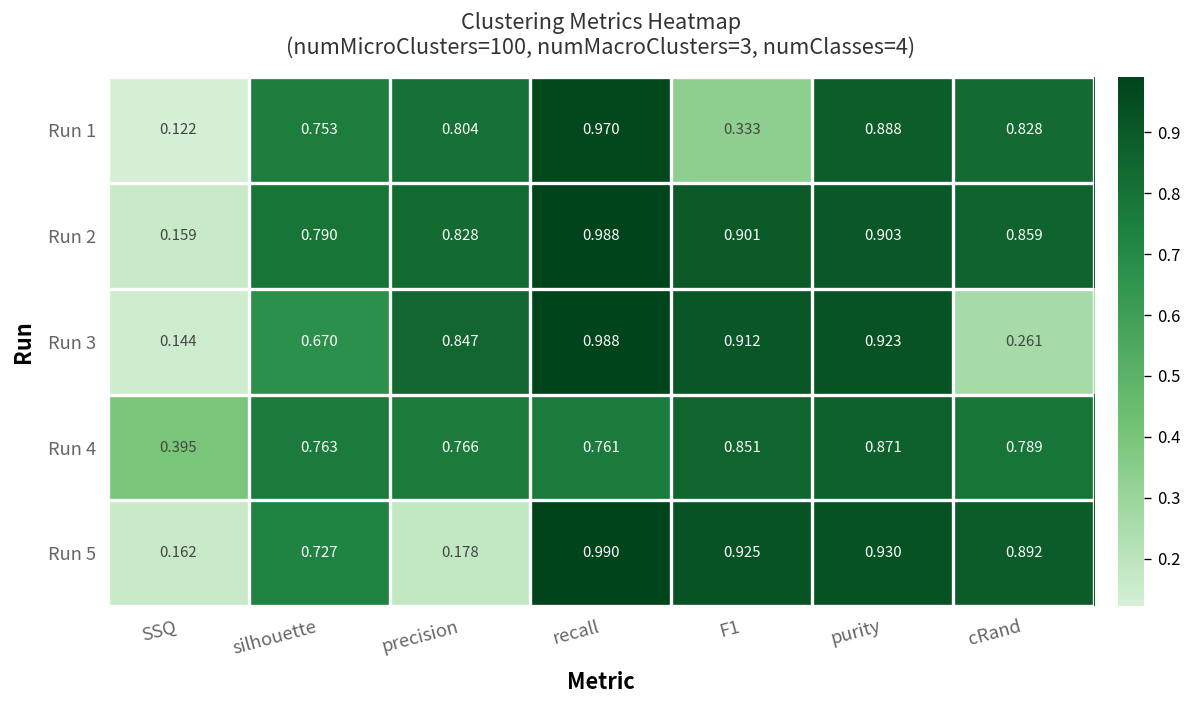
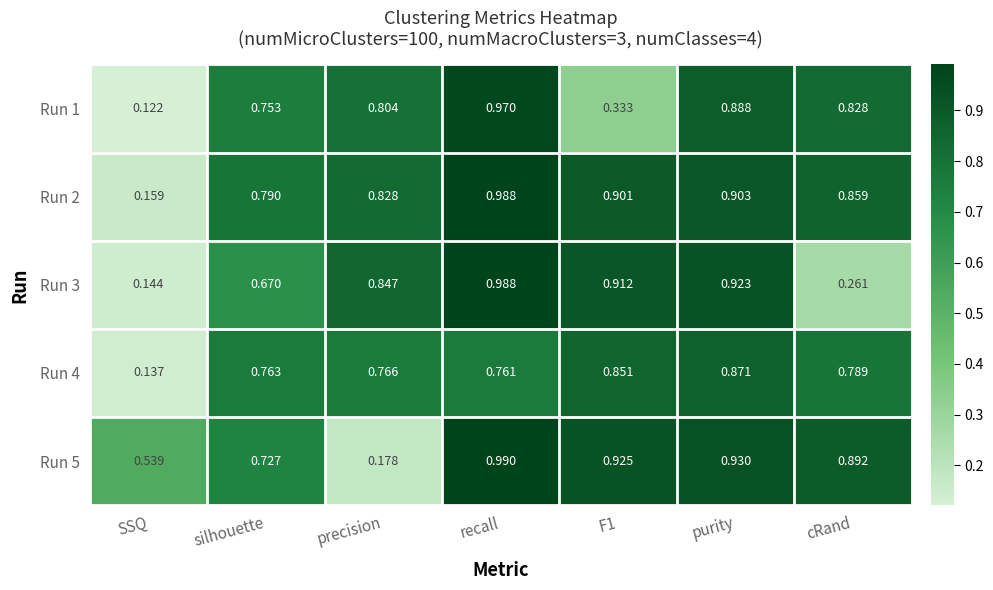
  {
    "Run 1": {
      "SSQ": 0.122,
      "silhouette": 0.753,
      "precision": 0.804,
      "recall": 0.970,
      "F1": 0.333,
      "purity": 0.888,
      "cRand": 0.828
    },
    "Run 2": {
      "SSQ": 0.159,
      "silhouette": 0.790,
      "precision": 0.828,
      "recall": 0.988,
      "F1": 0.901,
      "purity": 0.903,
      "cRand": 0.859
    },
    "Run 3": {
      "SSQ": 0.144,
      "silhouette": 0.670,
      "precision": 0.847,
      "recall": 0.988,
      "F1": 0.912,
      "purity": 0.923,
      "cRand": 0.261
    },
    "Run 4": {
-     "SSQ": 0.395,
+     "SSQ": 0.137,
      "silhouette": 0.763,
      "precision": 0.766,
      "recall": 0.761,
      "F1": 0.851,
      "purity": 0.871,
      "cRand": 0.789
    },
    "Run 5": {
-     "SSQ": 0.162,
+     "SSQ": 0.539,
      "silhouette": 0.727,
      "precision": 0.178,
      "recall": 0.990,
      "F1": 0.925,
      "purity": 0.930,
      "cRand": 0.892
    }
  }
